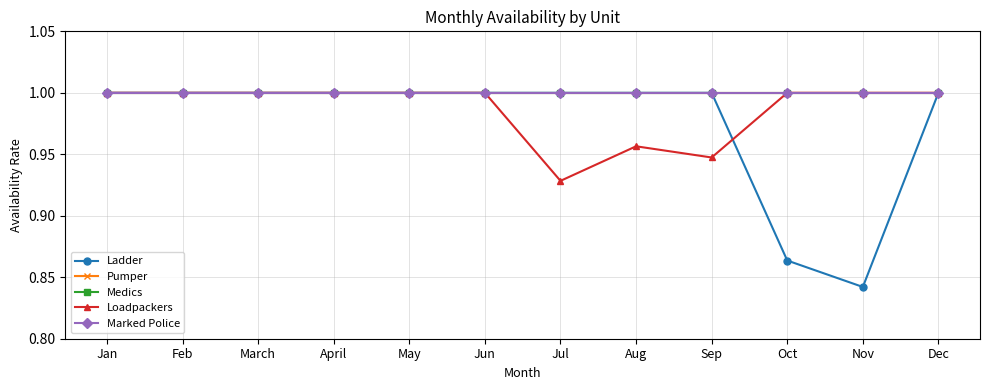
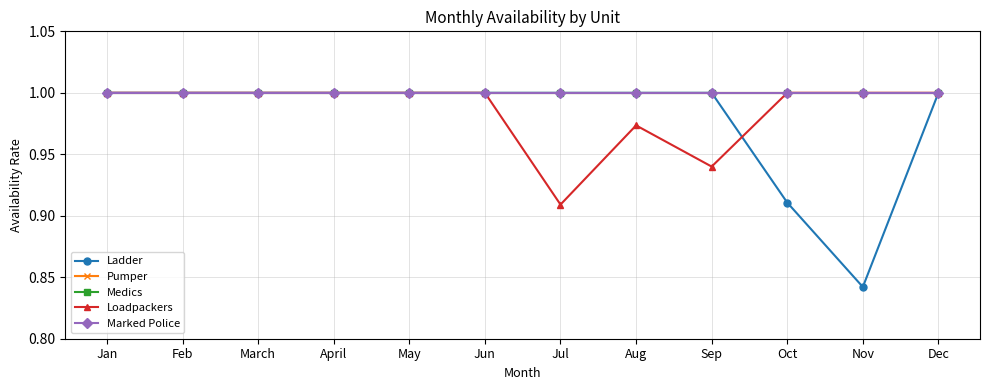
  {
    "Ladder": {
-     "Oct": 0.864,
+     "Oct": 0.911,
      "Nov": 0.842
    },
    "Loadpackers": {
-     "Jul": 0.928,
-     "Aug": 0.957,
-     "Sep": 0.947
+     "Jul": 0.909,
+     "Aug": 0.974,
+     "Sep": 0.940
    }
  }
